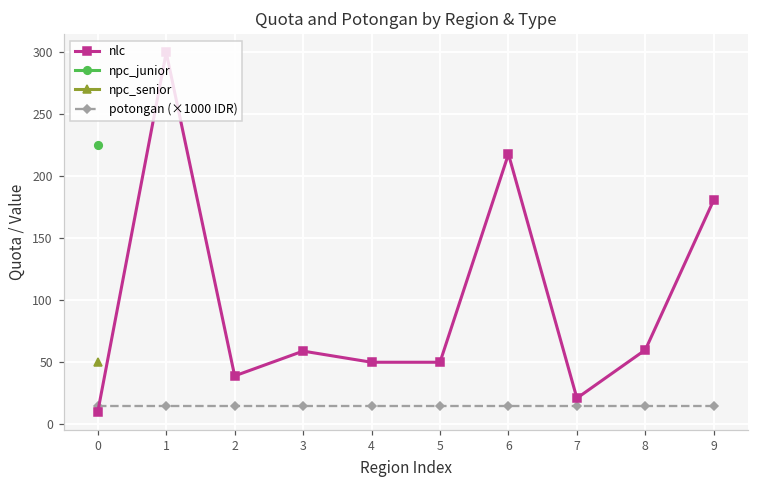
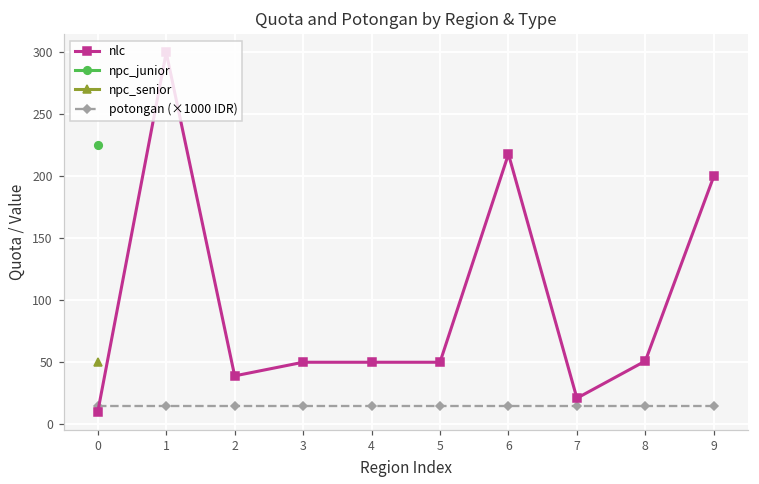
  {
    "nlc": {
      "0": 10,
      "2": 39,
-     "3": 59,
+     "3": 50,
      "4": 50,
      "5": 50,
      "6": 218,
      "7": 21,
-     "8": 60,
-     "9": 181
+     "8": 51,
+     "9": 200
    },
    "npc_junior": {
      "0": 225
    },
    "npc_senior": {
      "0": 50
    },
    "potongan (×1000 IDR)": {
      "0": 15,
      "1": 15,
      "2": 15,
      "3": 15,
      "4": 15,
      "5": 15,
      "6": 15,
      "7": 15,
      "8": 15,
      "9": 15
    }
  }
